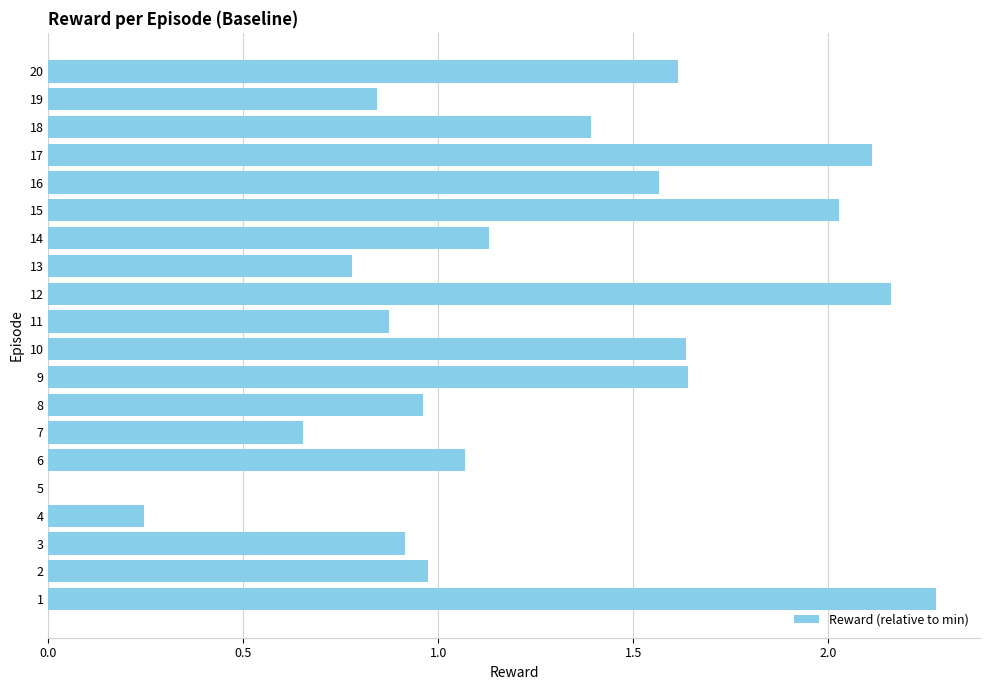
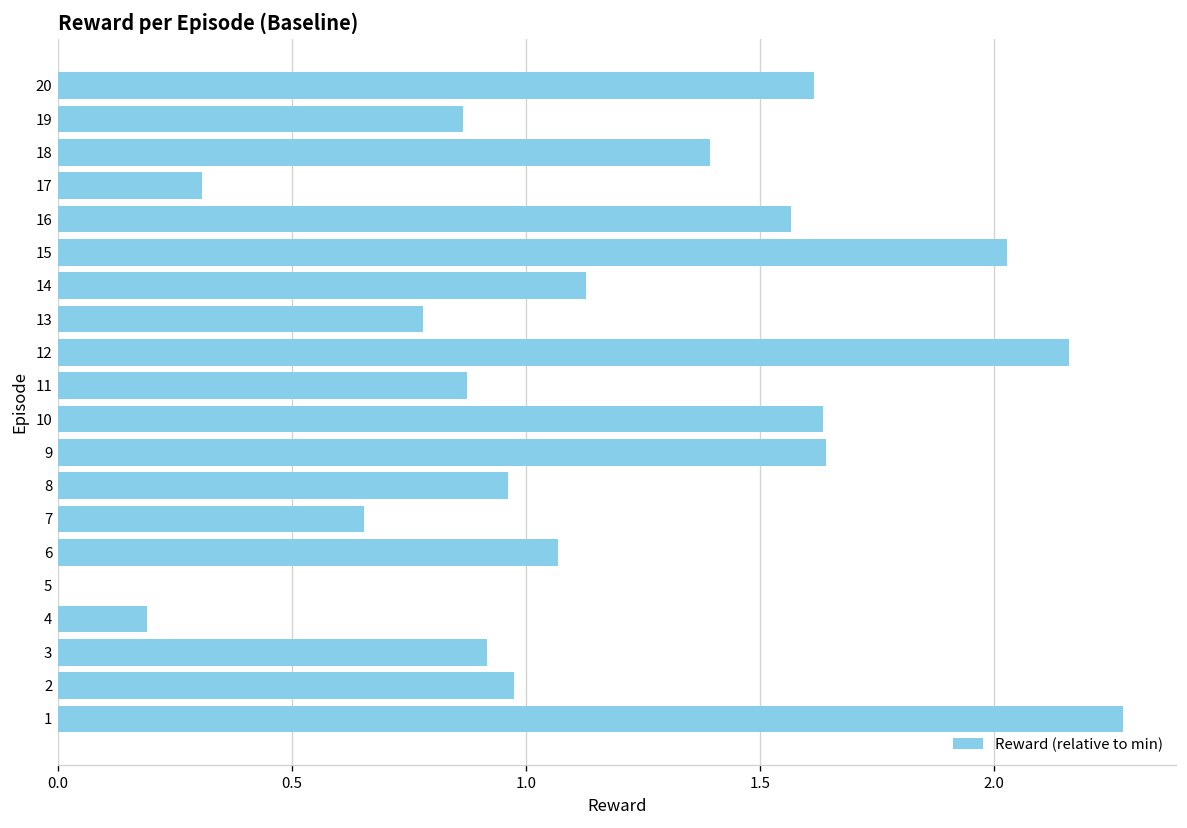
  {
    "20": 1.62,
-   "19": 0.84,
+   "19": 0.87,
    "18": 1.39,
-   "17": 2.11,
+   "17": 0.31,
    "16": 1.57,
    "15": 2.03,
    "14": 1.13,
    "13": 0.78,
    "12": 2.16,
    "11": 0.87,
    "10": 1.63,
    "9": 1.64,
    "8": 0.96,
    "7": 0.65,
    "6": 1.07,
    "5": 0.00,
-   "4": 0.25,
+   "4": 0.19,
    "3": 0.92,
    "2": 0.97,
    "1": 2.28
  }
